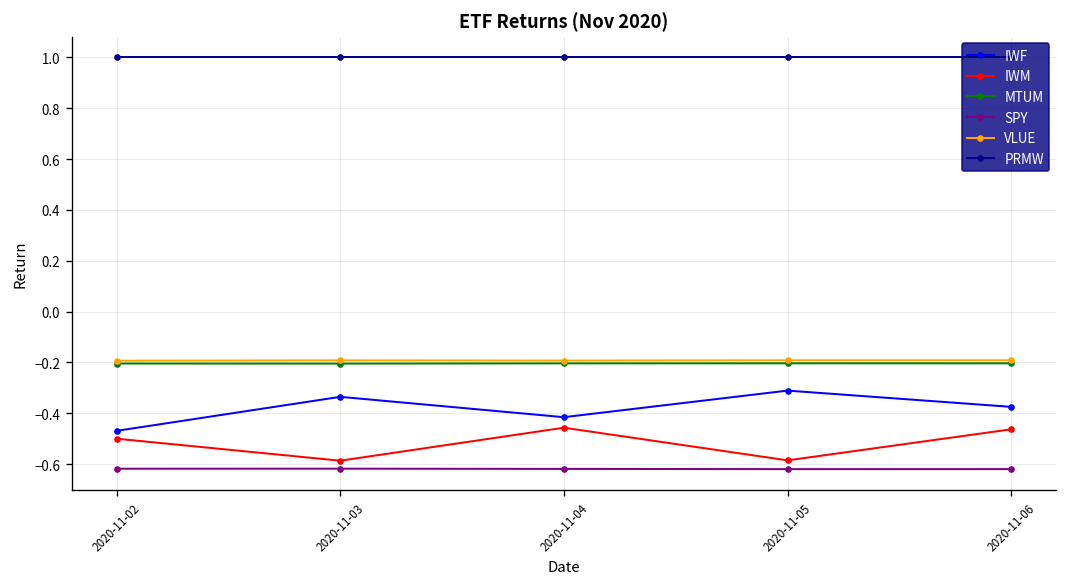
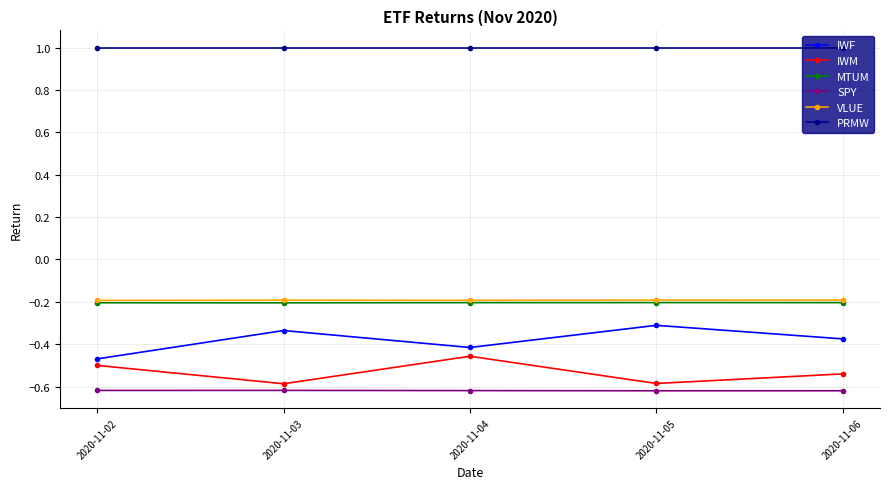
  {
    "IWF": {
      "2020-11-02": -0.47,
      "2020-11-03": -0.34,
      "2020-11-04": -0.42,
      "2020-11-05": -0.31,
      "2020-11-06": -0.37
    },
    "IWM": {
      "2020-11-02": -0.50,
      "2020-11-03": -0.59,
      "2020-11-04": -0.46,
      "2020-11-05": -0.58,
-     "2020-11-06": -0.46
+     "2020-11-06": -0.54
    },
    "MTUM": {
      "2020-11-03": -0.20
    },
    "SPY": {
      "2020-11-02": -0.62,
      "2020-11-03": -0.62,
      "2020-11-04": -0.62,
      "2020-11-05": -0.62,
      "2020-11-06": -0.62
    },
    "VLUE": {
      "2020-11-03": -0.19
    },
    "PRMW": {
      "2020-11-02": 1.00,
      "2020-11-03": 1.00,
      "2020-11-04": 1.00,
      "2020-11-05": 1.00
    }
  }
